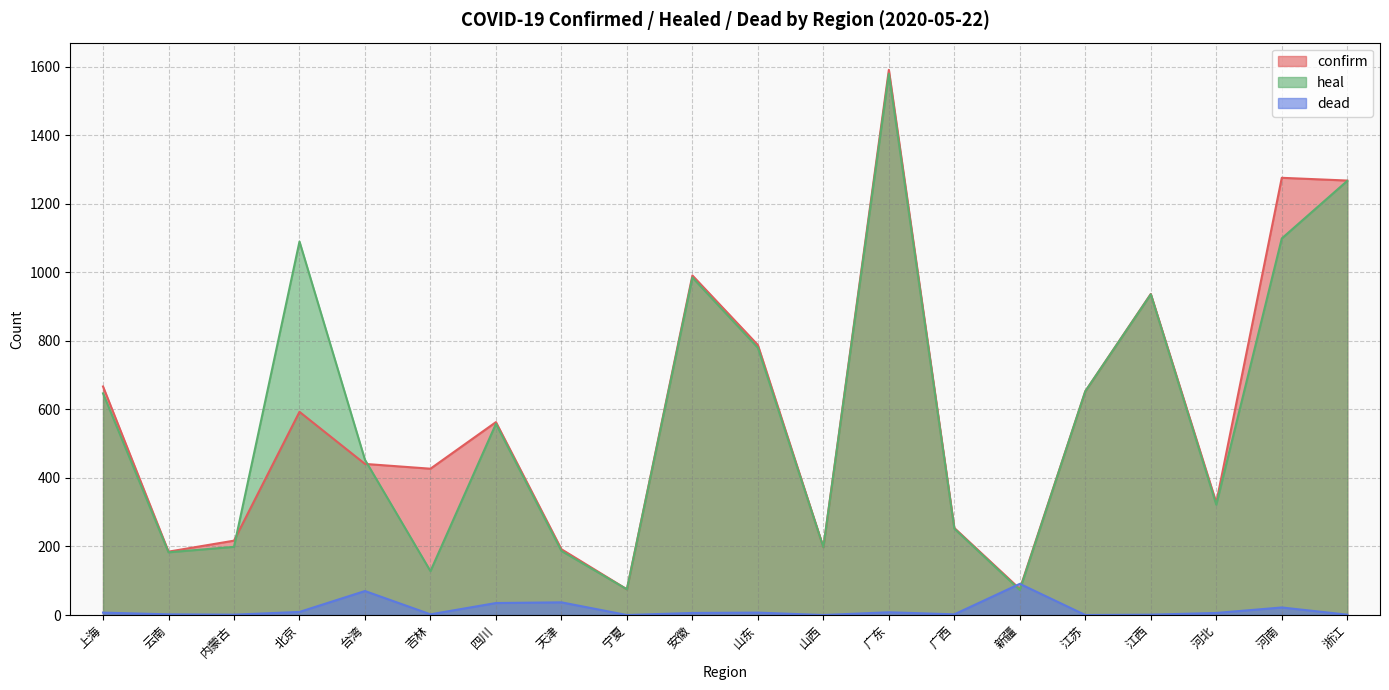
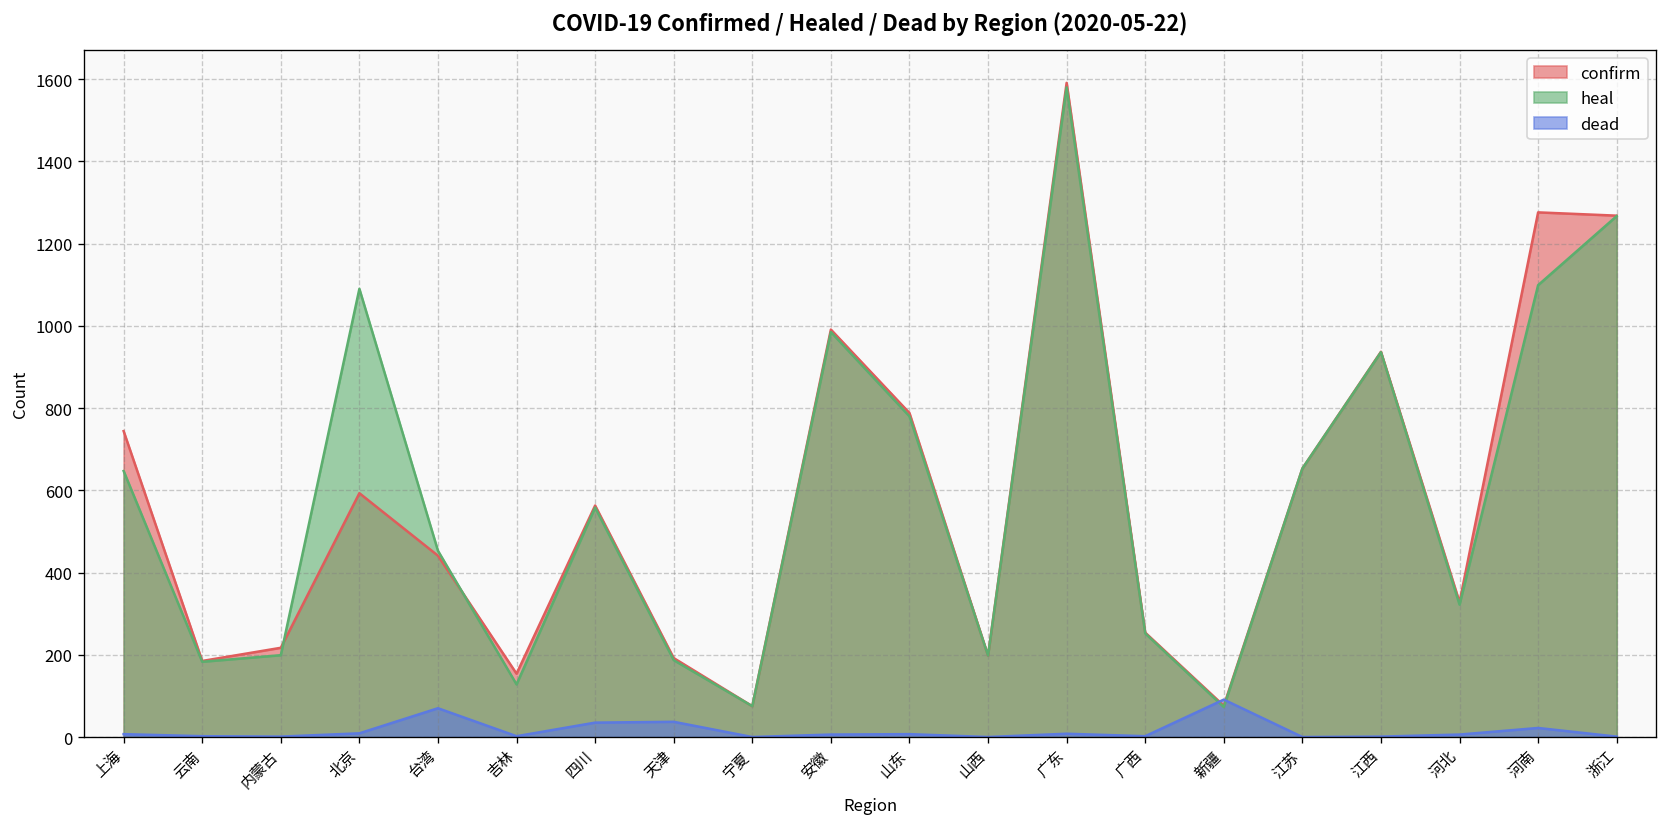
  {
    "confirm": {
-     "上海": 670,
+     "上海": 740,
      "内蒙古": 220,
      "北京": 590,
      "台湾": 440,
-     "吉林": 430,
+     "吉林": 150,
      "山东": 790,
      "广东": 1590,
      "河南": 1280
    },
    "heal": {
      "上海": 650,
      "内蒙古": 200,
      "北京": 1090,
      "台湾": 450,
      "吉林": 130,
      "山东": 780,
      "广东": 1580,
      "河南": 1100
    },
    "dead": {
      "上海": 10,
      "云南": 0,
      "内蒙古": 0,
      "北京": 10,
      "台湾": 70,
      "吉林": 0,
      "四川": 40,
      "天津": 40,
      "宁夏": 0,
      "安徽": 10,
      "山东": 10,
      "山西": 0,
      "广东": 10,
      "广西": 0,
      "新疆": 90,
      "江苏": 0,
      "江西": 0,
      "河北": 10,
      "河南": 20,
      "浙江": 0
    }
  }
